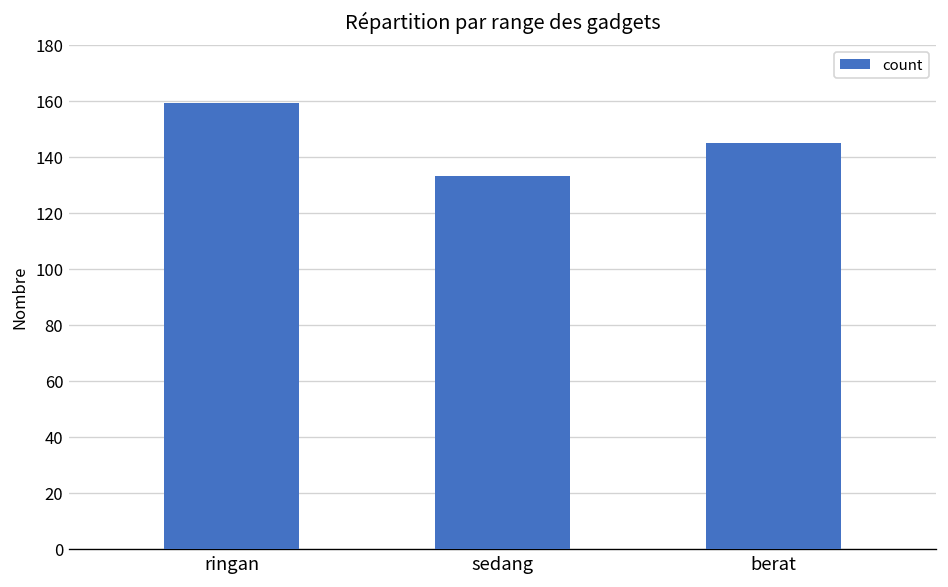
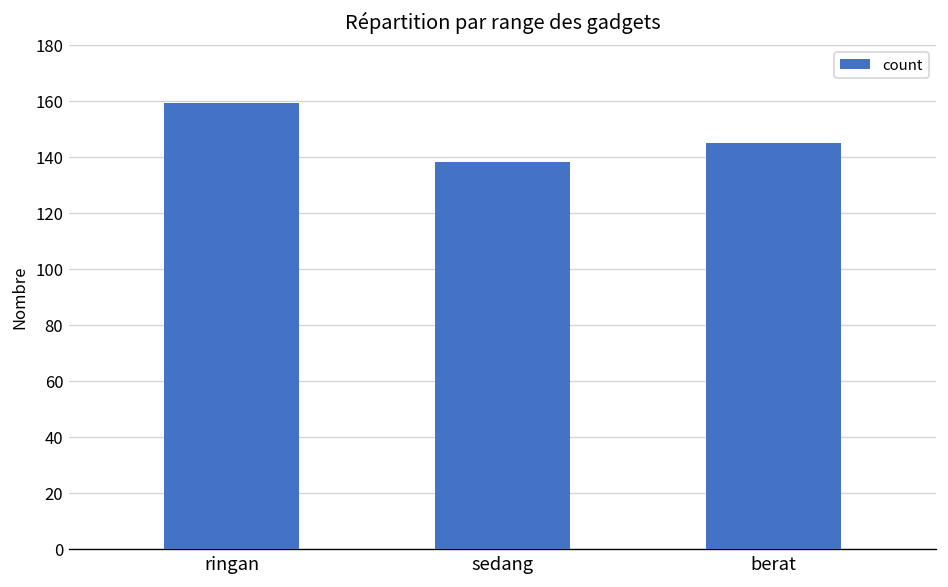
  {
    "ringan": 159,
-   "sedang": 133,
+   "sedang": 138,
    "berat": 145
  }
